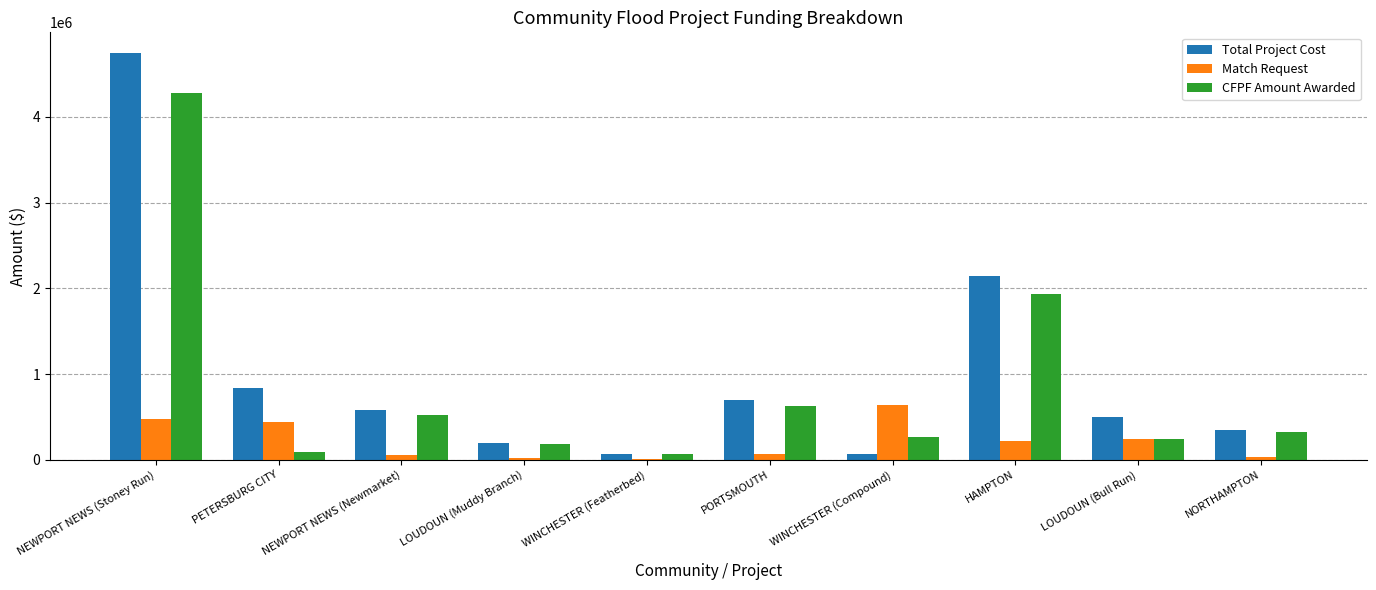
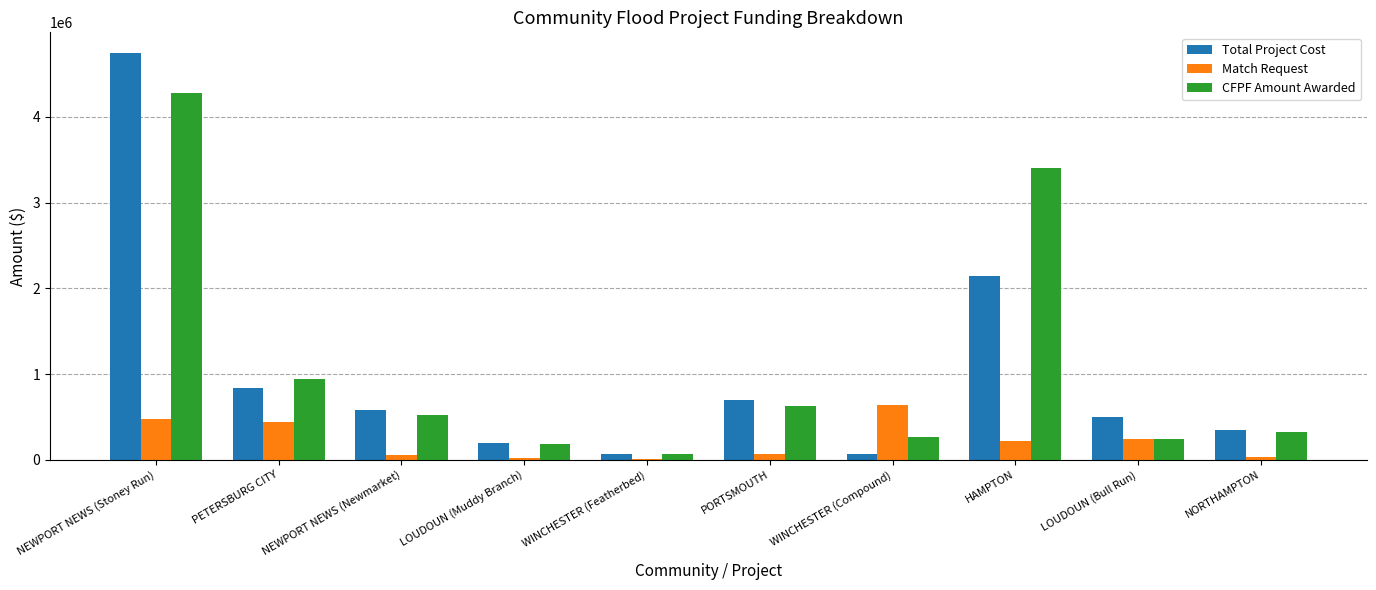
  {
    "Total Project Cost": {
      "NEWPORT NEWS (Stoney Run)": 4700000,
      "PETERSBURG CITY": 800000,
      "NEWPORT NEWS (Newmarket)": 600000,
      "LOUDOUN (Muddy Branch)": 200000,
      "WINCHESTER (Featherbed)": 100000,
      "PORTSMOUTH": 700000,
      "WINCHESTER (Compound)": 100000,
      "HAMPTON": 2100000,
      "LOUDOUN (Bull Run)": 500000,
      "NORTHAMPTON": 400000
    },
    "Match Request": {
      "NEWPORT NEWS (Stoney Run)": 500000,
      "PETERSBURG CITY": 400000,
      "NEWPORT NEWS (Newmarket)": 100000,
      "PORTSMOUTH": 100000,
      "WINCHESTER (Compound)": 600000,
      "HAMPTON": 200000,
      "LOUDOUN (Bull Run)": 200000,
      "NORTHAMPTON": 0
    },
    "CFPF Amount Awarded": {
      "NEWPORT NEWS (Stoney Run)": 4300000,
-     "PETERSBURG CITY": 100000,
+     "PETERSBURG CITY": 900000,
      "NEWPORT NEWS (Newmarket)": 500000,
      "LOUDOUN (Muddy Branch)": 200000,
      "WINCHESTER (Featherbed)": 100000,
      "PORTSMOUTH": 600000,
      "WINCHESTER (Compound)": 300000,
-     "HAMPTON": 1900000,
+     "HAMPTON": 3400000,
      "LOUDOUN (Bull Run)": 200000,
      "NORTHAMPTON": 300000
    }
  }
